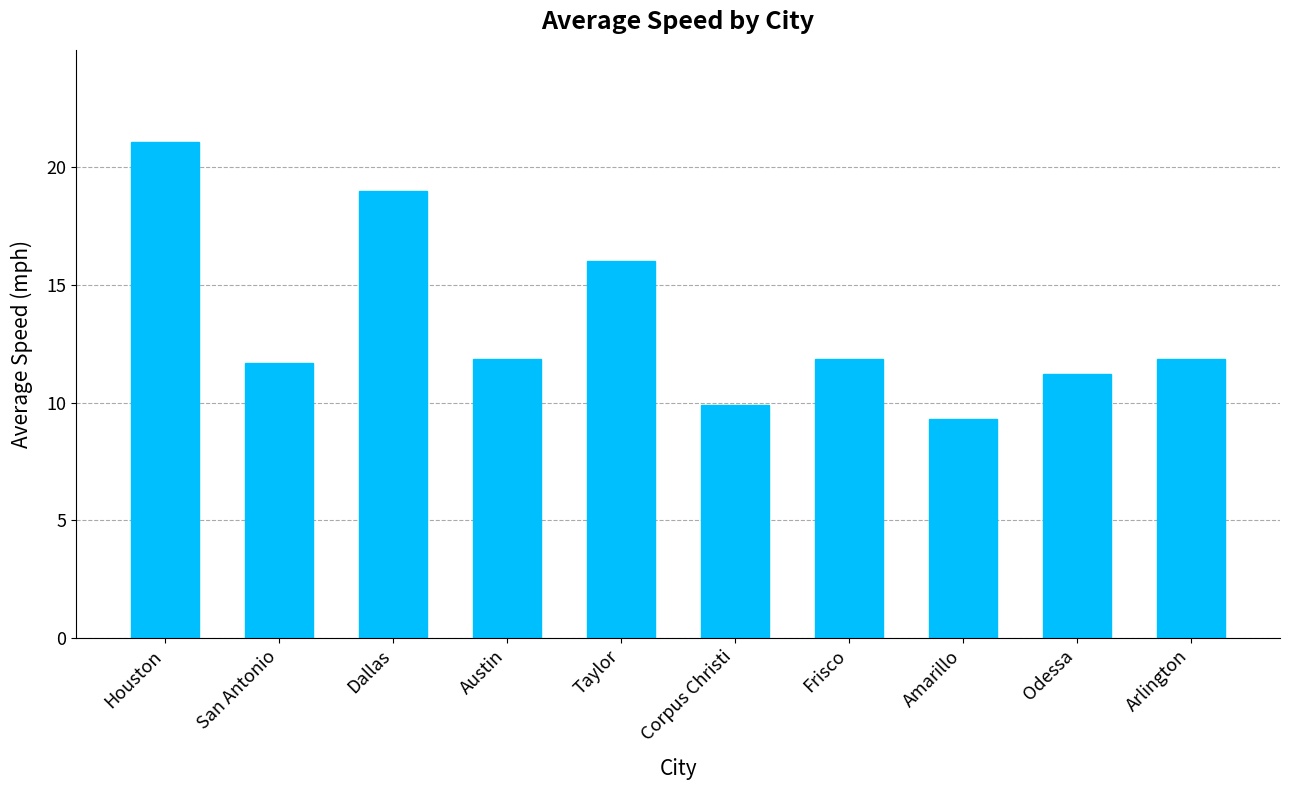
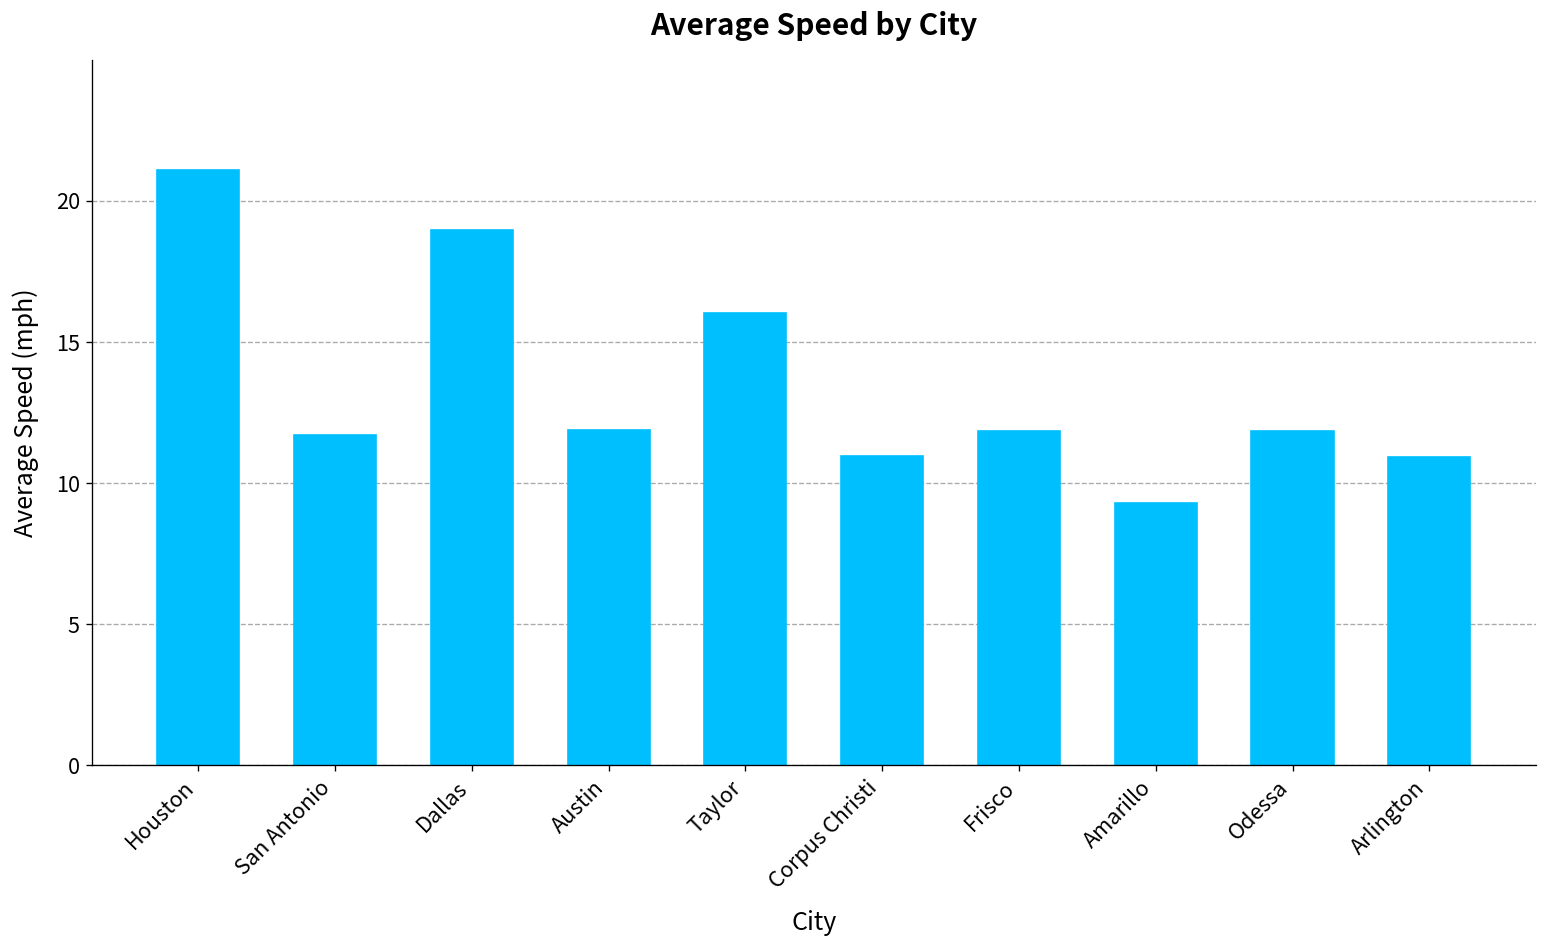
  {
    "Houston": 21.1,
    "San Antonio": 11.7,
    "Dallas": 19.0,
    "Austin": 11.9,
    "Taylor": 16.0,
-   "Corpus Christi": 9.9,
+   "Corpus Christi": 11.0,
    "Frisco": 11.8,
    "Amarillo": 9.3,
-   "Odessa": 11.2,
-   "Arlington": 11.8
+   "Odessa": 11.8,
+   "Arlington": 10.9
  }
